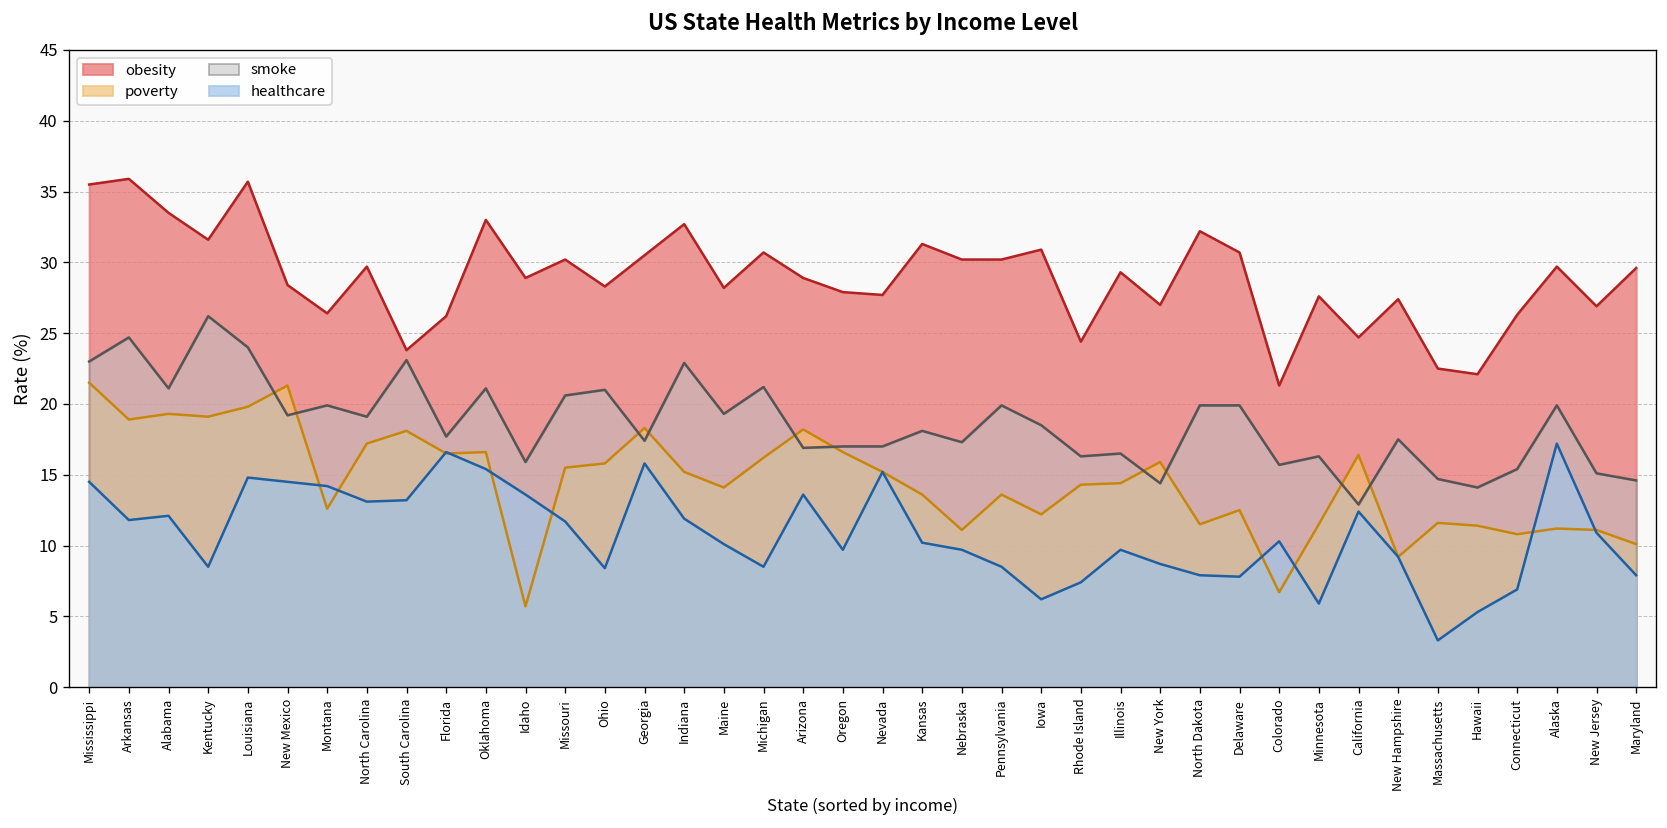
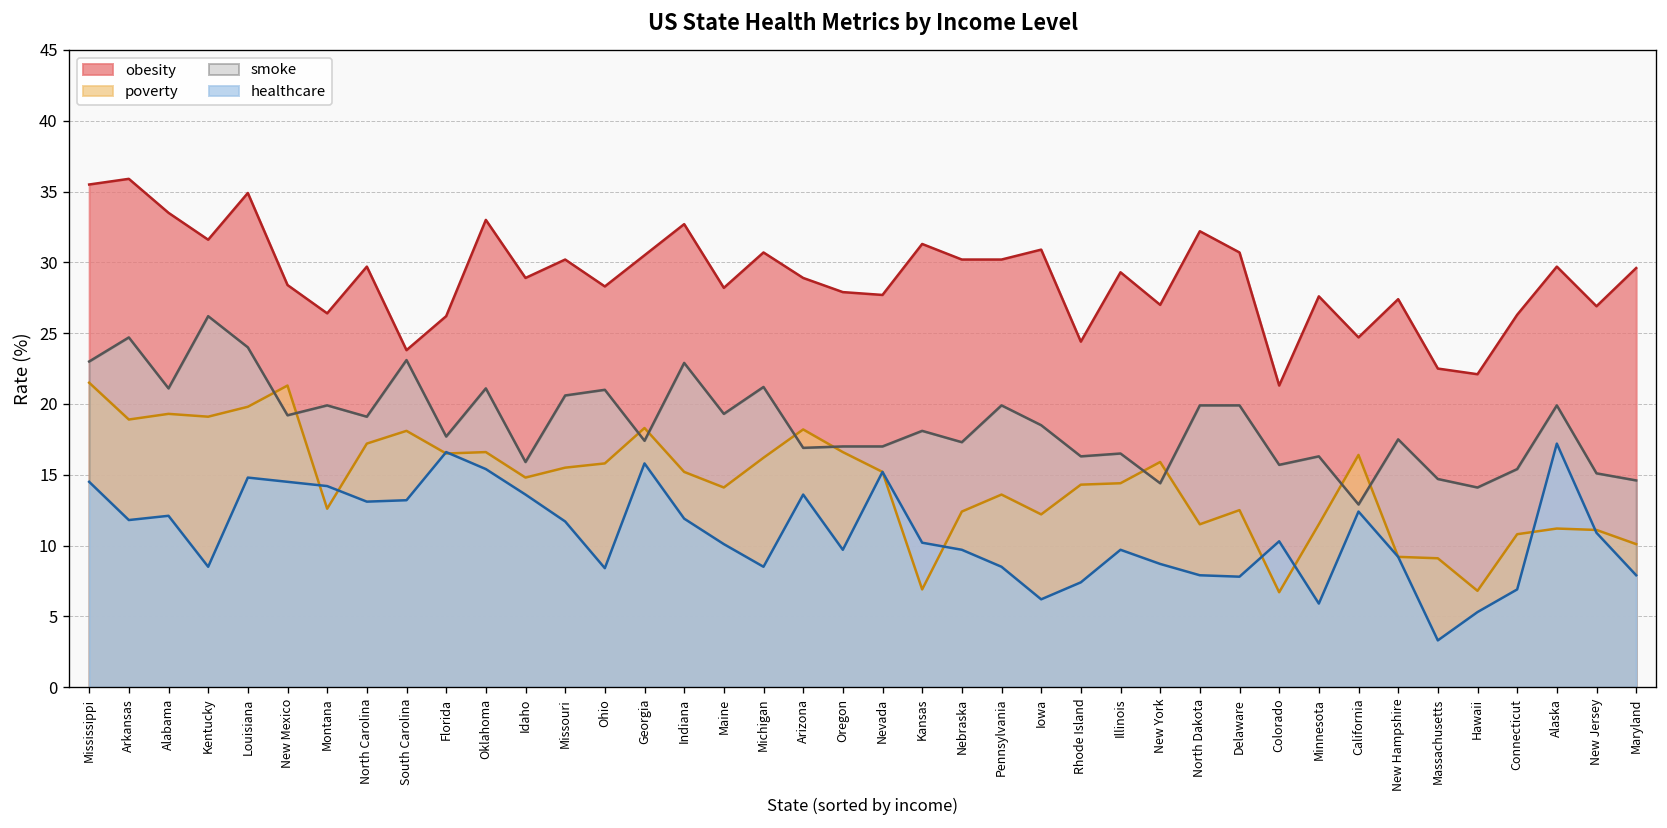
  {
    "obesity": {
      "Mississippi": 35.5,
      "Arkansas": 35.9,
      "Alabama": 33.5,
      "Kentucky": 31.6,
-     "Louisiana": 35.7,
+     "Louisiana": 34.9,
      "New Mexico": 28.4,
      "Montana": 26.4,
      "North Carolina": 29.7,
      "South Carolina": 23.8,
      "Florida": 26.2,
      "Oklahoma": 33.0,
      "Idaho": 28.9,
      "Missouri": 30.2,
      "Ohio": 28.3,
      "Georgia": 30.5,
      "Indiana": 32.7,
      "Maine": 28.2,
      "Michigan": 30.7,
      "Arizona": 28.9,
      "Oregon": 27.9,
      "Nevada": 27.7,
      "Kansas": 31.3,
      "Nebraska": 30.2,
      "Pennsylvania": 30.2,
      "Iowa": 30.9,
      "Rhode Island": 24.4,
      "Illinois": 29.3,
      "New York": 27.0,
      "North Dakota": 32.2,
      "Delaware": 30.7,
      "Colorado": 21.3,
      "Minnesota": 27.6,
      "California": 24.7,
      "New Hampshire": 27.4,
      "Massachusetts": 22.5,
      "Hawaii": 22.1,
      "Connecticut": 26.3,
      "Alaska": 29.7,
      "New Jersey": 26.9,
      "Maryland": 29.6
    },
    "poverty": {
      "Mississippi": 21.5,
      "Arkansas": 18.9,
      "Alabama": 19.3,
      "Kentucky": 19.1,
      "Louisiana": 19.8,
      "New Mexico": 21.3,
      "Montana": 12.6,
      "North Carolina": 17.2,
      "South Carolina": 18.1,
      "Oklahoma": 16.6,
-     "Idaho": 5.7,
+     "Idaho": 14.8,
      "Missouri": 15.5,
      "Ohio": 15.8,
      "Georgia": 18.3,
      "Indiana": 15.2,
      "Maine": 14.1,
      "Michigan": 16.2,
      "Arizona": 18.2,
      "Oregon": 16.6,
-     "Kansas": 13.6,
-     "Nebraska": 11.1,
+     "Kansas": 6.9,
+     "Nebraska": 12.4,
      "Pennsylvania": 13.6,
      "Iowa": 12.2,
      "Rhode Island": 14.3,
      "Illinois": 14.4,
      "New York": 15.9,
      "North Dakota": 11.5,
      "Delaware": 12.5,
      "Colorado": 6.7,
      "Minnesota": 11.5,
      "California": 16.4,
-     "Massachusetts": 11.6,
-     "Hawaii": 11.4,
+     "Massachusetts": 9.1,
+     "Hawaii": 6.8,
      "Connecticut": 10.8,
      "Alaska": 11.2,
      "Maryland": 10.1
    }
  }
